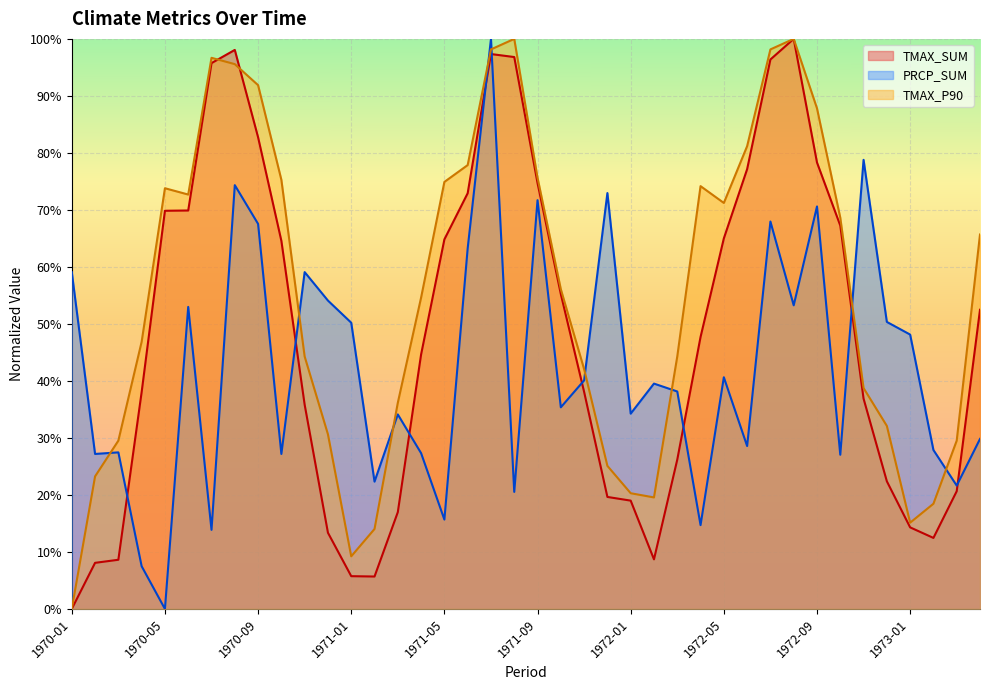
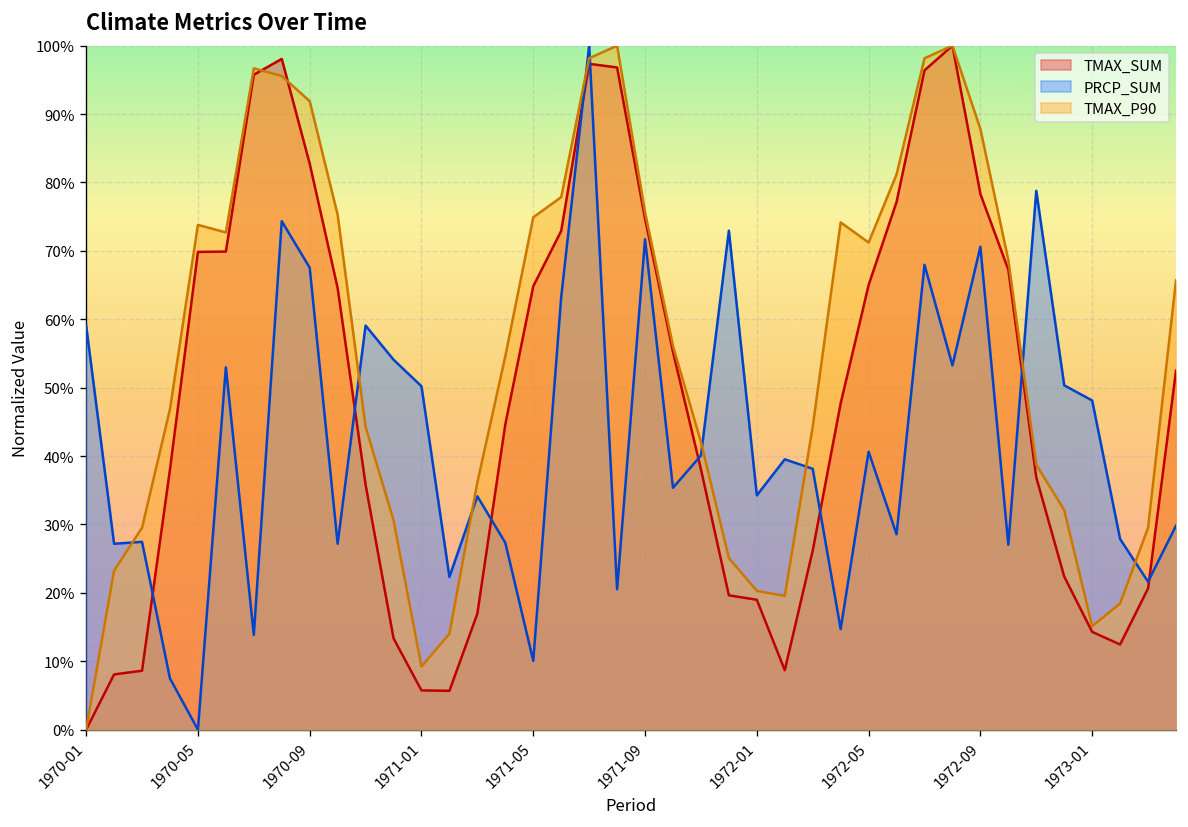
  {
    "TMAX_SUM": {
      "1970-05": "70%",
      "1970-09": "83%",
      "1971-01": "6%",
      "1971-05": "65%",
      "1971-09": "75%",
      "1972-01": "19%",
      "1972-05": "65%",
      "1972-09": "78%",
      "1973-01": "14%"
    },
    "PRCP_SUM": {
      "1970-01": "59%",
      "1970-05": "0%",
      "1970-09": "68%",
      "1971-01": "50%",
-     "1971-05": "16%",
+     "1971-05": "10%",
      "1971-09": "72%",
      "1972-01": "34%",
      "1972-05": "41%",
      "1972-09": "71%",
      "1973-01": "48%"
    },
    "TMAX_P90": {
      "1970-05": "74%",
      "1970-09": "92%",
      "1971-01": "9%",
      "1971-05": "75%",
      "1971-09": "76%",
      "1972-01": "20%",
      "1972-05": "71%",
      "1972-09": "88%",
      "1973-01": "15%"
    }
  }
